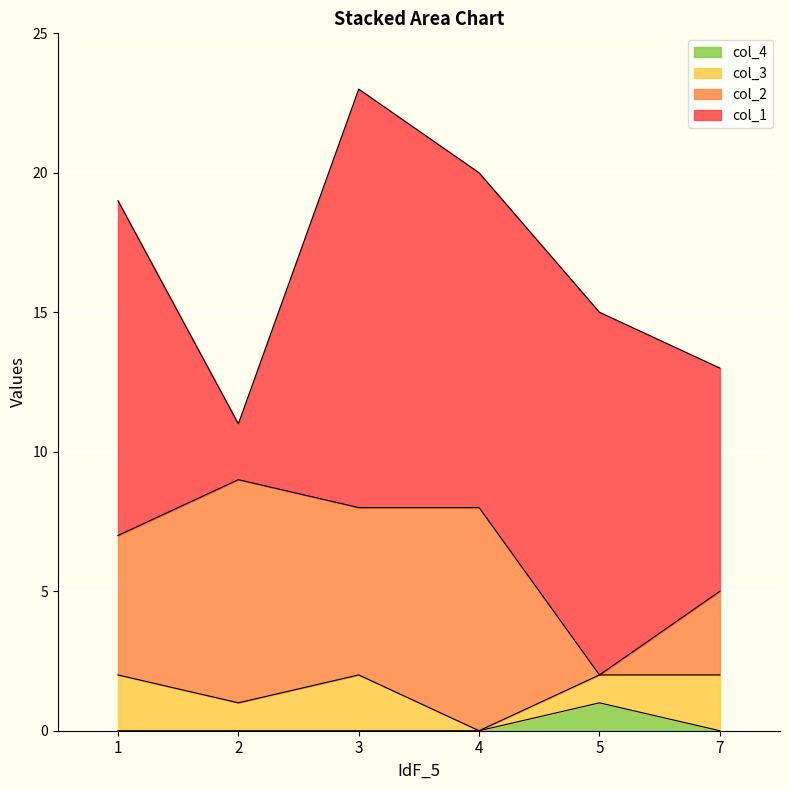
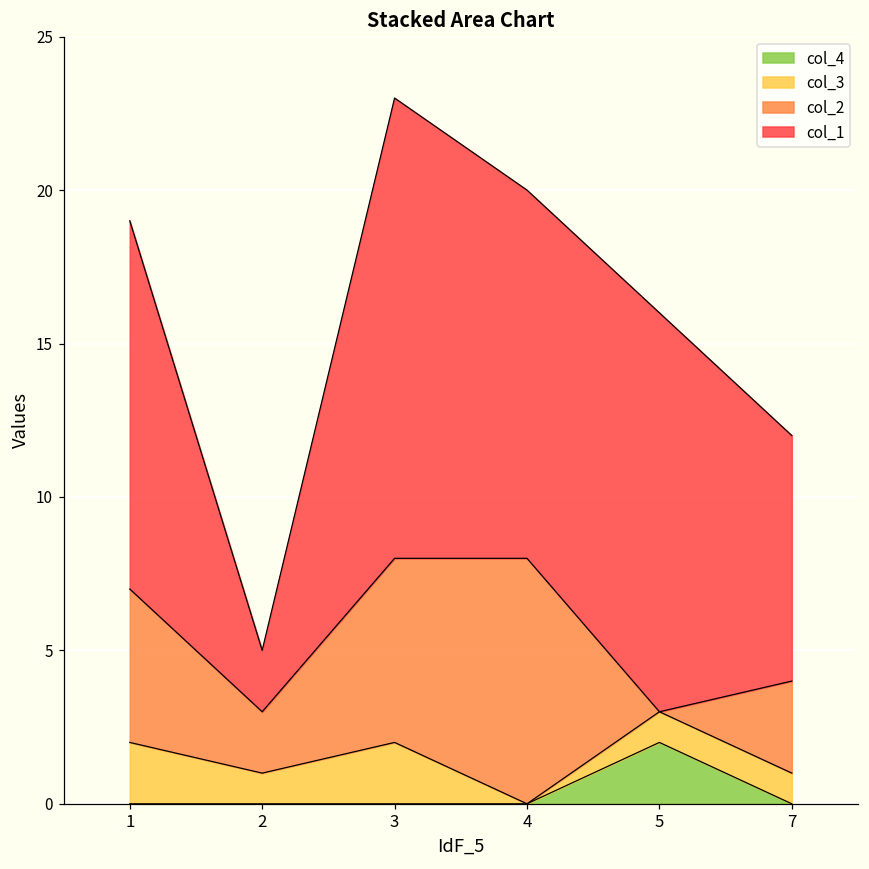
  {
    "col_4": {
      "1": 0,
      "2": 0,
      "3": 0,
-     "5": 1,
+     "5": 2,
      "7": 0
    },
    "col_3": {
      "1": 2,
      "2": 1,
      "3": 2,
-     "7": 2
+     "7": 1
    },
    "col_2": {
      "1": 5,
-     "2": 8,
+     "2": 2,
      "3": 6,
      "4": 8,
      "7": 3
    },
    "col_1": {
      "1": 12,
      "2": 2,
      "3": 15,
      "4": 12,
      "5": 13,
      "7": 8
    }
  }
